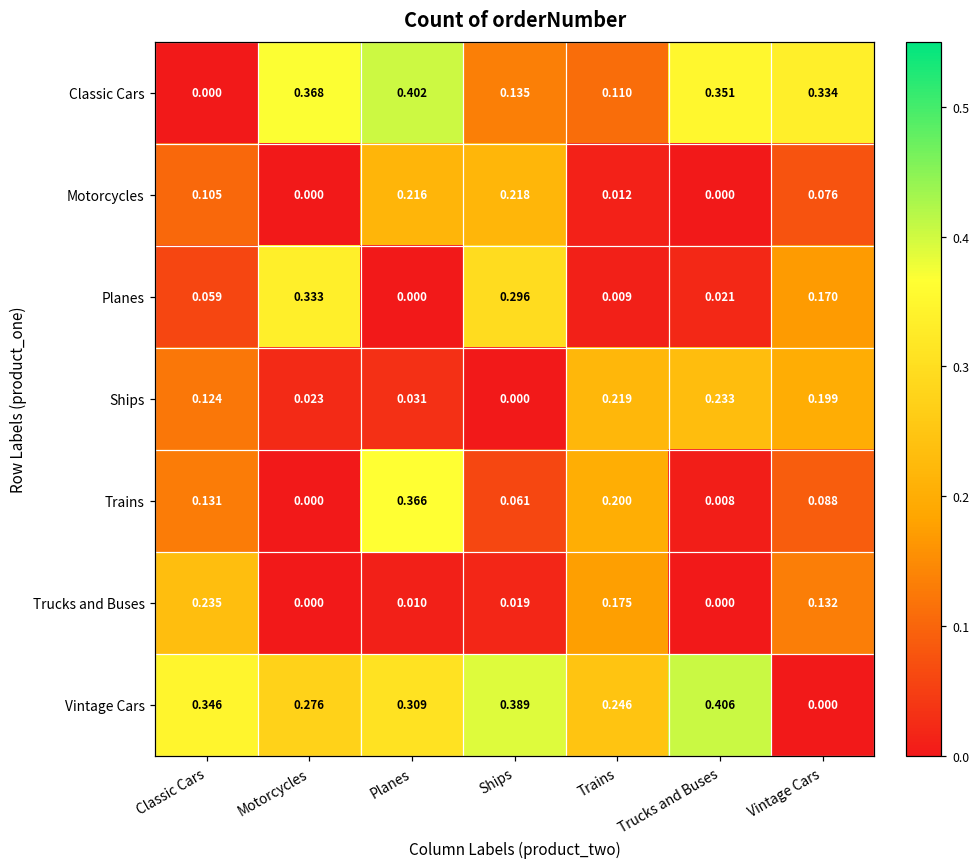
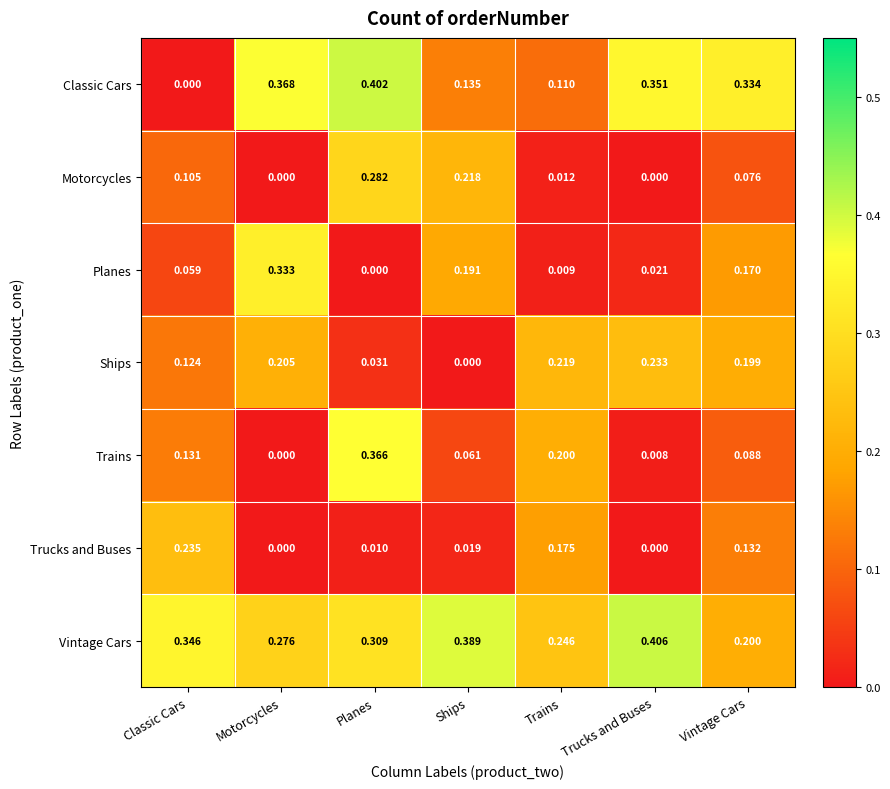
  {
    "Classic Cars": {
      "Classic Cars": 0.000,
      "Motorcycles": 0.368,
      "Planes": 0.402,
      "Ships": 0.135,
      "Trains": 0.110,
      "Trucks and Buses": 0.351,
      "Vintage Cars": 0.334
    },
    "Motorcycles": {
      "Classic Cars": 0.105,
      "Motorcycles": 0.000,
-     "Planes": 0.216,
+     "Planes": 0.282,
      "Ships": 0.218,
      "Trains": 0.012,
      "Trucks and Buses": 0.000,
      "Vintage Cars": 0.076
    },
    "Planes": {
      "Classic Cars": 0.059,
      "Motorcycles": 0.333,
      "Planes": 0.000,
-     "Ships": 0.296,
+     "Ships": 0.191,
      "Trains": 0.009,
      "Trucks and Buses": 0.021,
      "Vintage Cars": 0.170
    },
    "Ships": {
      "Classic Cars": 0.124,
-     "Motorcycles": 0.023,
+     "Motorcycles": 0.205,
      "Planes": 0.031,
      "Ships": 0.000,
      "Trains": 0.219,
      "Trucks and Buses": 0.233,
      "Vintage Cars": 0.199
    },
    "Trains": {
      "Classic Cars": 0.131,
      "Motorcycles": 0.000,
      "Planes": 0.366,
      "Ships": 0.061,
      "Trains": 0.200,
      "Trucks and Buses": 0.008,
      "Vintage Cars": 0.088
    },
    "Trucks and Buses": {
      "Classic Cars": 0.235,
      "Motorcycles": 0.000,
      "Planes": 0.010,
      "Ships": 0.019,
      "Trains": 0.175,
      "Trucks and Buses": 0.000,
      "Vintage Cars": 0.132
    },
    "Vintage Cars": {
      "Classic Cars": 0.346,
      "Motorcycles": 0.276,
      "Planes": 0.309,
      "Ships": 0.389,
      "Trains": 0.246,
      "Trucks and Buses": 0.406,
-     "Vintage Cars": 0.000
+     "Vintage Cars": 0.200
    }
  }
